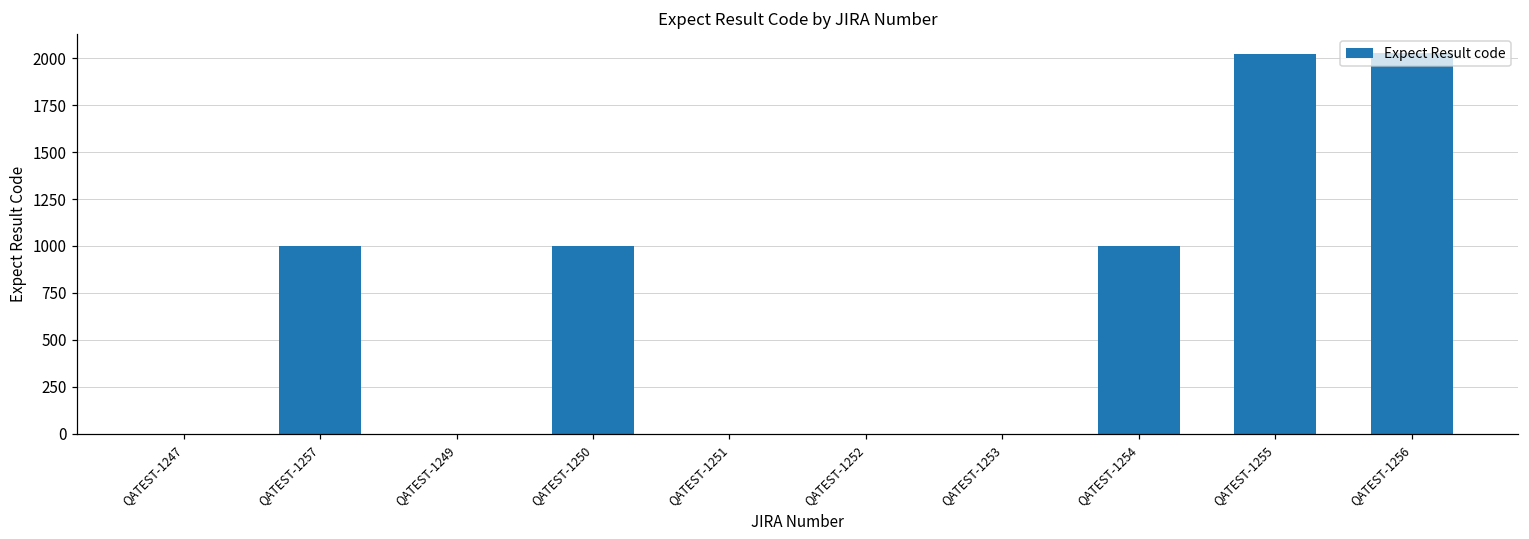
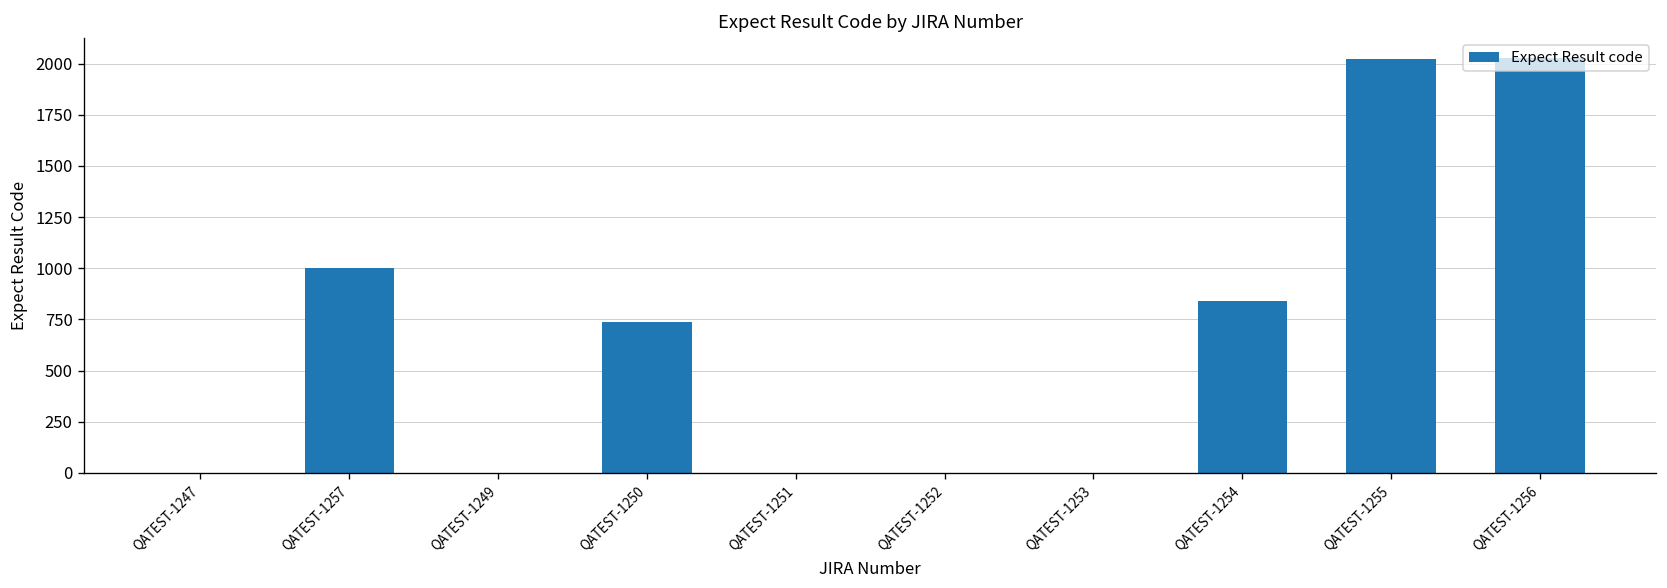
  {
    "QATEST-1247": 0,
    "QATEST-1257": 1000,
    "QATEST-1249": 0,
-   "QATEST-1250": 1000,
+   "QATEST-1250": 740,
    "QATEST-1251": 0,
    "QATEST-1252": 0,
    "QATEST-1253": 0,
-   "QATEST-1254": 1000,
+   "QATEST-1254": 840,
    "QATEST-1255": 2030
  }
